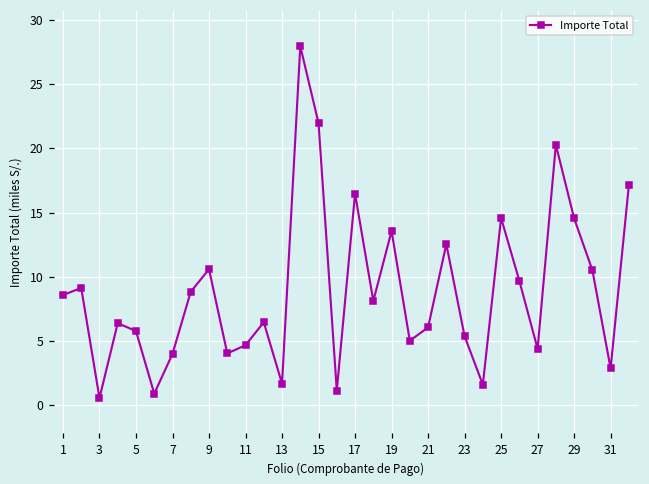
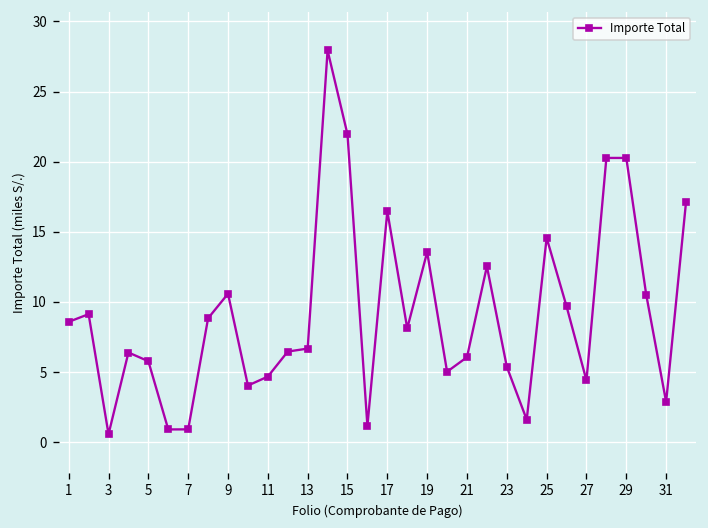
  {
    "1": 8.6,
    "3": 0.6,
    "5": 5.8,
-   "7": 4.0,
+   "7": 0.9,
    "9": 10.6,
    "11": 4.7,
-   "13": 1.7,
+   "13": 6.7,
    "15": 21.9,
    "17": 16.5,
    "19": 13.6,
    "21": 6.1,
    "23": 5.4,
    "25": 14.6,
    "27": 4.4,
-   "29": 14.5,
+   "29": 20.3,
    "31": 2.9
  }
